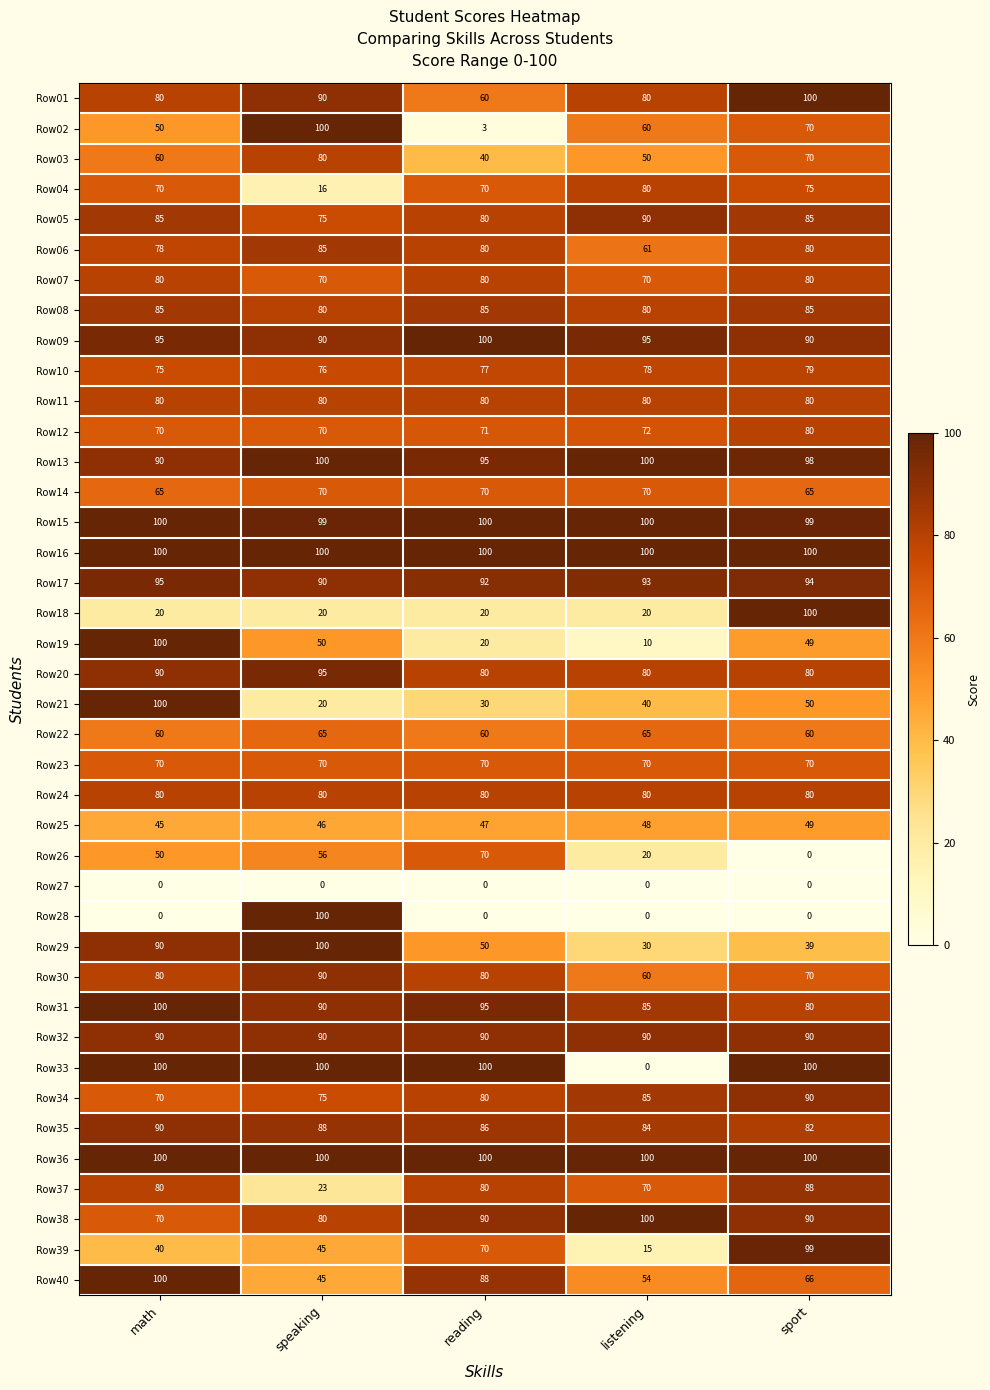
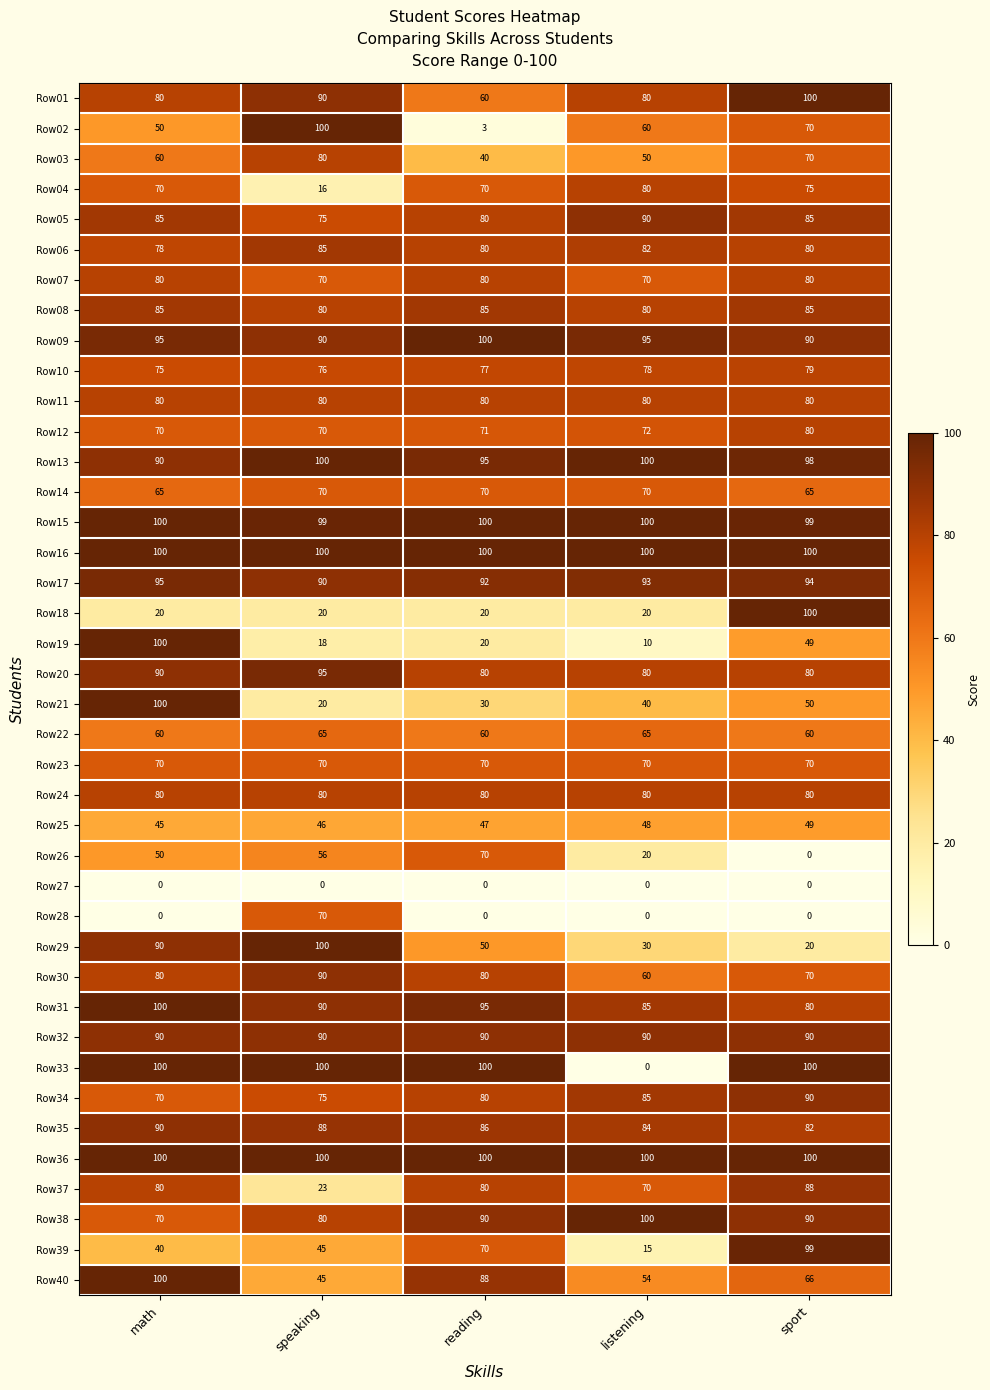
  {
    "Row01": {
      "math": 80,
      "speaking": 90,
      "reading": 60,
      "listening": 80,
      "sport": 100
    },
    "Row02": {
      "math": 50,
      "speaking": 100,
      "reading": 3,
      "listening": 60,
      "sport": 70
    },
    "Row03": {
      "math": 60,
      "speaking": 80,
      "reading": 40,
      "listening": 50,
      "sport": 70
    },
    "Row04": {
      "math": 70,
      "speaking": 16,
      "reading": 70,
      "listening": 80,
      "sport": 75
    },
    "Row05": {
      "math": 85,
      "speaking": 75,
      "reading": 80,
      "listening": 90,
      "sport": 85
    },
    "Row06": {
      "math": 78,
      "speaking": 85,
      "reading": 80,
-     "listening": 61,
+     "listening": 82,
      "sport": 80
    },
    "Row07": {
      "math": 80,
      "speaking": 70,
      "reading": 80,
      "listening": 70,
      "sport": 80
    },
    "Row08": {
      "math": 85,
      "speaking": 80,
      "reading": 85,
      "listening": 80,
      "sport": 85
    },
    "Row09": {
      "math": 95,
      "speaking": 90,
      "reading": 100,
      "listening": 95,
      "sport": 90
    },
    "Row10": {
      "math": 75,
      "speaking": 76,
      "reading": 77,
      "listening": 78,
      "sport": 79
    },
    "Row11": {
      "math": 80,
      "speaking": 80,
      "reading": 80,
      "listening": 80,
      "sport": 80
    },
    "Row12": {
      "math": 70,
      "speaking": 70,
      "reading": 71,
      "listening": 72,
      "sport": 80
    },
    "Row13": {
      "math": 90,
      "speaking": 100,
      "reading": 95,
      "listening": 100,
      "sport": 98
    },
    "Row14": {
      "math": 65,
      "speaking": 70,
      "reading": 70,
      "listening": 70,
      "sport": 65
    },
    "Row15": {
      "math": 100,
      "speaking": 99,
      "reading": 100,
      "listening": 100,
      "sport": 99
    },
    "Row16": {
      "math": 100,
      "speaking": 100,
      "reading": 100,
      "listening": 100,
      "sport": 100
    },
    "Row17": {
      "math": 95,
      "speaking": 90,
      "reading": 92,
      "listening": 93,
      "sport": 94
    },
    "Row18": {
      "math": 20,
      "speaking": 20,
      "reading": 20,
      "listening": 20,
      "sport": 100
    },
    "Row19": {
      "math": 100,
-     "speaking": 50,
+     "speaking": 18,
      "reading": 20,
      "listening": 10,
      "sport": 49
    },
    "Row20": {
      "math": 90,
      "speaking": 95,
      "reading": 80,
      "listening": 80,
      "sport": 80
    },
    "Row21": {
      "math": 100,
      "speaking": 20,
      "reading": 30,
      "listening": 40,
      "sport": 50
    },
    "Row22": {
      "math": 60,
      "speaking": 65,
      "reading": 60,
      "listening": 65,
      "sport": 60
    },
    "Row23": {
      "math": 70,
      "speaking": 70,
      "reading": 70,
      "listening": 70,
      "sport": 70
    },
    "Row24": {
      "math": 80,
      "speaking": 80,
      "reading": 80,
      "listening": 80,
      "sport": 80
    },
    "Row25": {
      "math": 45,
      "speaking": 46,
      "reading": 47,
      "listening": 48,
      "sport": 49
    },
    "Row26": {
      "math": 50,
      "speaking": 56,
      "reading": 70,
      "listening": 20,
      "sport": 0
    },
    "Row27": {
      "math": 0,
      "speaking": 0,
      "reading": 0,
      "listening": 0,
      "sport": 0
    },
    "Row28": {
      "math": 0,
-     "speaking": 100,
+     "speaking": 70,
      "reading": 0,
      "listening": 0,
      "sport": 0
    },
    "Row29": {
      "math": 90,
      "speaking": 100,
      "reading": 50,
      "listening": 30,
-     "sport": 39
+     "sport": 20
    },
    "Row30": {
      "math": 80,
      "speaking": 90,
      "reading": 80,
      "listening": 60,
      "sport": 70
    },
    "Row31": {
      "math": 100,
      "speaking": 90,
      "reading": 95,
      "listening": 85,
      "sport": 80
    },
    "Row32": {
      "math": 90,
      "speaking": 90,
      "reading": 90,
      "listening": 90,
      "sport": 90
    },
    "Row33": {
      "math": 100,
      "speaking": 100,
      "reading": 100,
      "listening": 0,
      "sport": 100
    },
    "Row34": {
      "math": 70,
      "speaking": 75,
      "reading": 80,
      "listening": 85,
      "sport": 90
    },
    "Row35": {
      "math": 90,
      "speaking": 88,
      "reading": 86,
      "listening": 84,
      "sport": 82
    },
    "Row36": {
      "math": 100,
      "speaking": 100,
      "reading": 100,
      "listening": 100,
      "sport": 100
    },
    "Row37": {
      "math": 80,
      "speaking": 23,
      "reading": 80,
      "listening": 70,
      "sport": 88
    },
    "Row38": {
      "math": 70,
      "speaking": 80,
      "reading": 90,
      "listening": 100,
      "sport": 90
    },
    "Row39": {
      "math": 40,
      "speaking": 45,
      "reading": 70,
      "listening": 15,
      "sport": 99
    },
    "Row40": {
      "math": 100,
      "speaking": 45,
      "reading": 88,
      "listening": 54,
      "sport": 66
    }
  }
